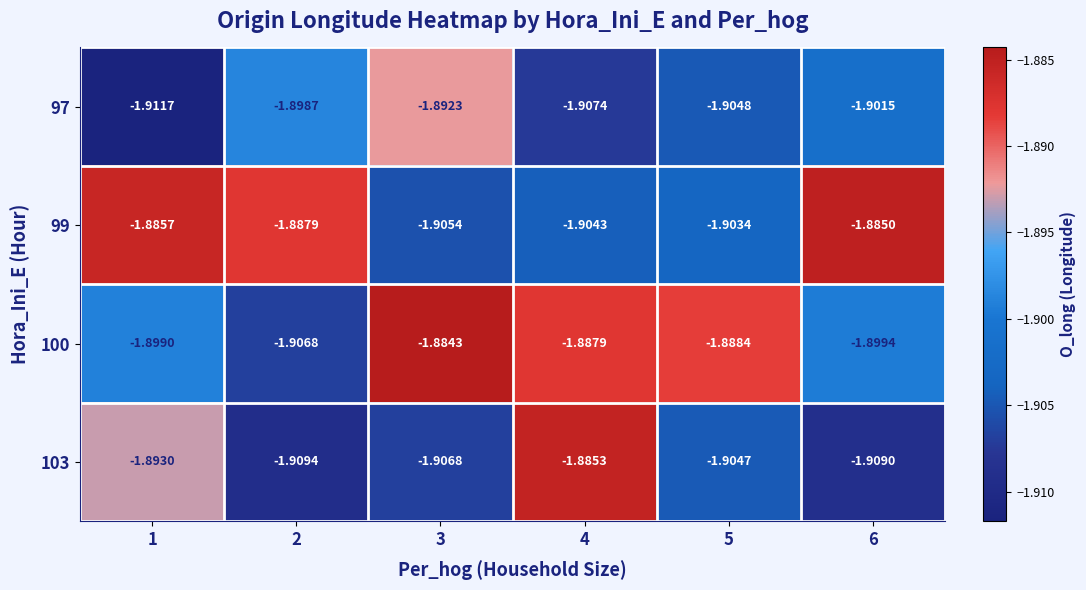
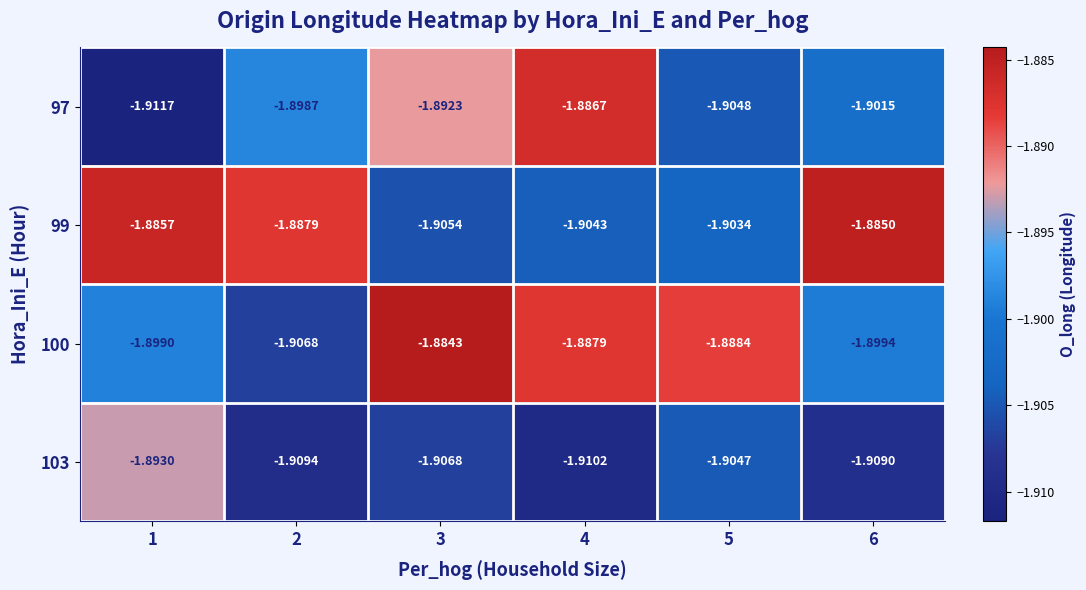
  {
    "97": {
      "1": -1.9117,
      "2": -1.8987,
      "3": -1.8923,
-     "4": -1.9074,
+     "4": -1.8867,
      "5": -1.9048,
      "6": -1.9015
    },
    "99": {
      "1": -1.8857,
      "2": -1.8879,
      "3": -1.9054,
      "4": -1.9043,
      "5": -1.9034,
      "6": -1.8850
    },
    "100": {
      "1": -1.8990,
      "2": -1.9068,
      "3": -1.8843,
      "4": -1.8879,
      "5": -1.8884,
      "6": -1.8994
    },
    "103": {
      "1": -1.8930,
      "2": -1.9094,
      "3": -1.9068,
-     "4": -1.8853,
+     "4": -1.9102,
      "5": -1.9047,
      "6": -1.9090
    }
  }
